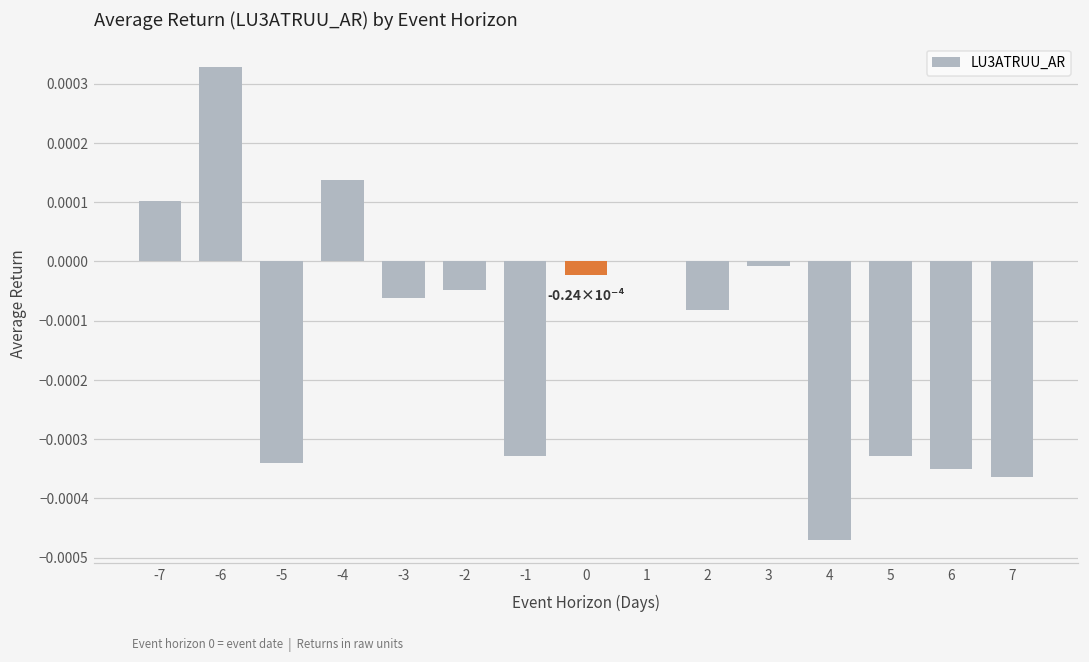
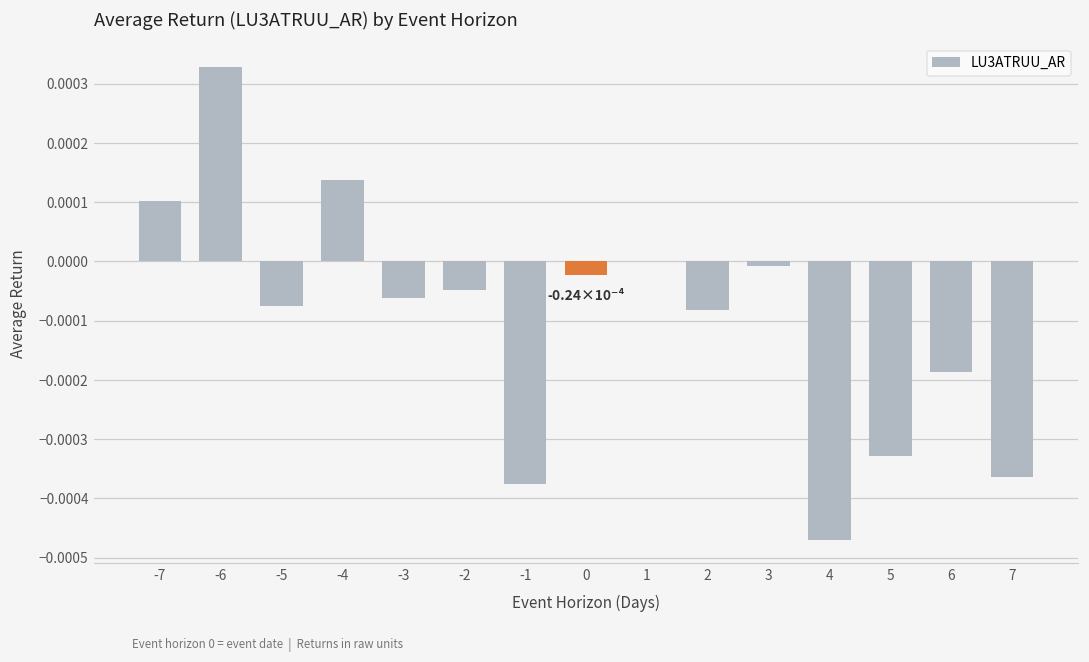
  {
    "-7": 0.00010,
    "-6": 0.00033,
-   "-5": -0.00034,
+   "-5": -0.00008,
    "-4": 0.00014,
    "-3": -0.00006,
    "-2": -0.00005,
-   "-1": -0.00033,
+   "-1": -0.00038,
    "2": -0.00008,
    "3": -0.00001,
    "4": -0.00047,
    "5": -0.00033,
-   "6": -0.00035,
+   "6": -0.00019,
    "7": -0.00036
  }
